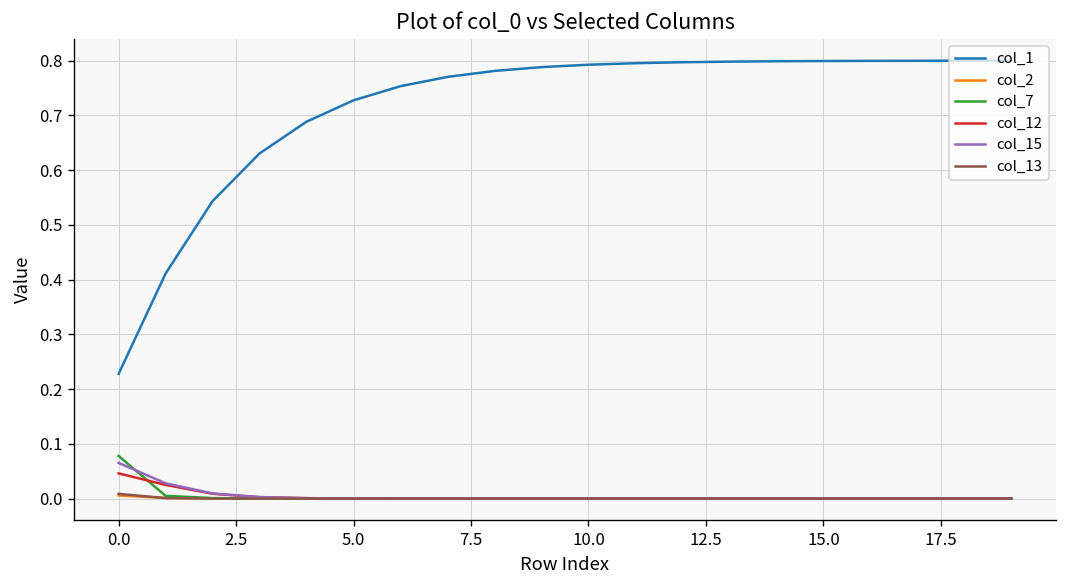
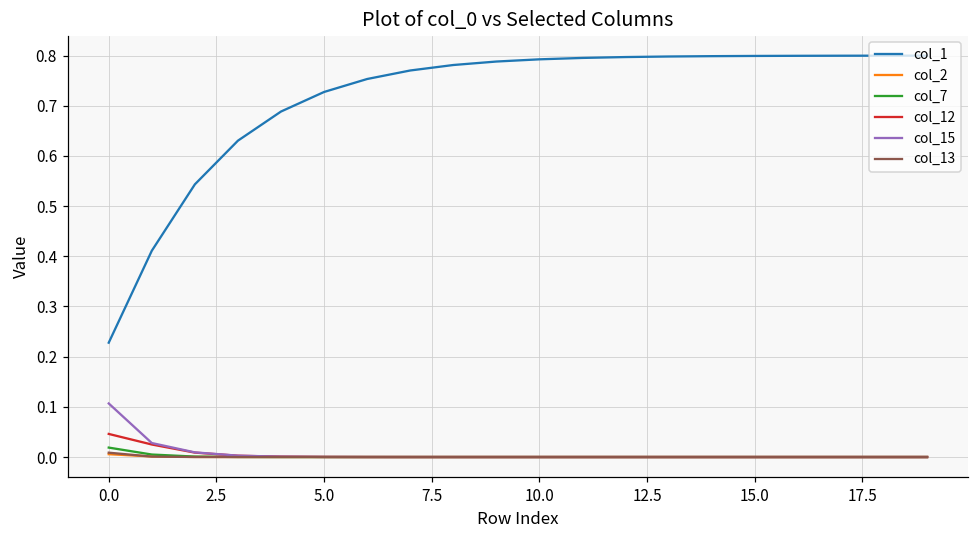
  {
    "col_1": {
      "0.0": 0.23,
      "5.0": 0.73,
      "10.0": 0.79,
      "15.0": 0.80
    },
    "col_7": {
-     "0.0": 0.08
+     "0.0": 0.02
    },
    "col_12": {
      "0.0": 0.05
    },
    "col_15": {
-     "0.0": 0.07
+     "0.0": 0.11
    }
  }
